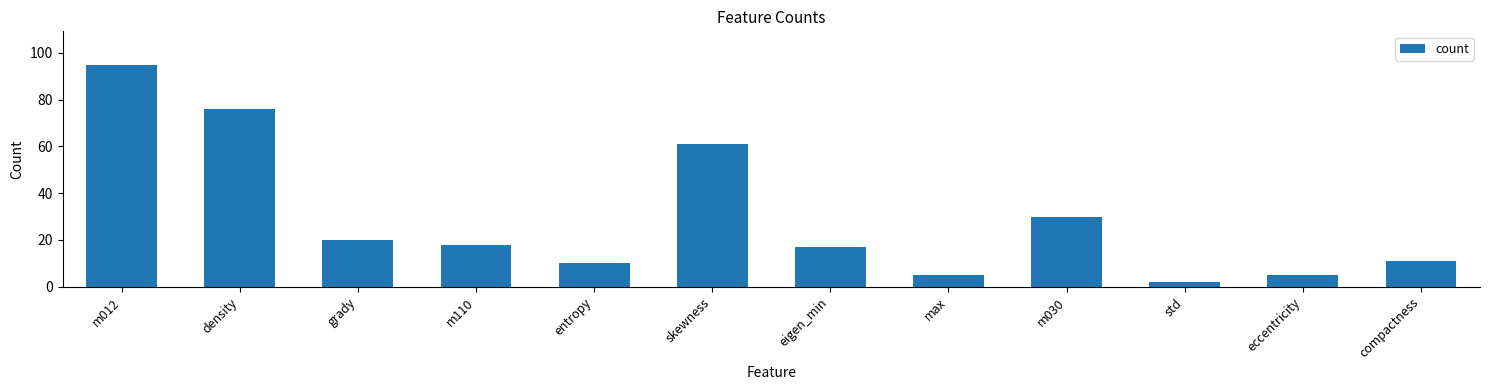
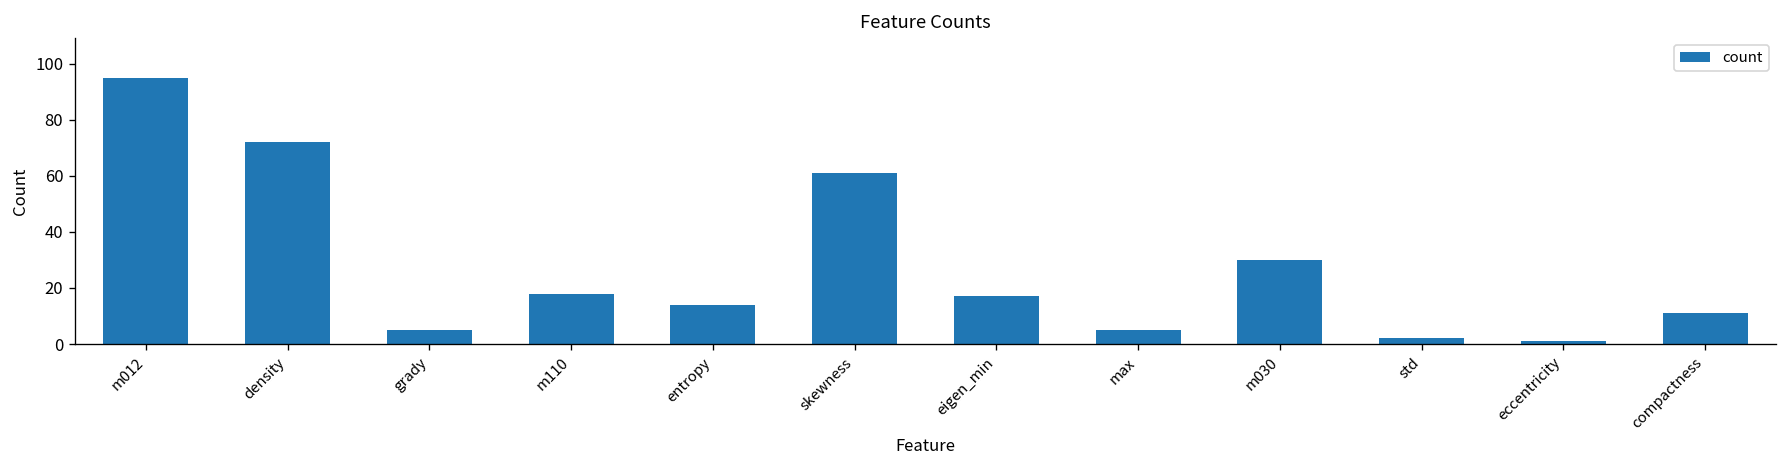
  {
    "m012": 95,
-   "density": 76,
-   "grady": 20,
+   "density": 72,
+   "grady": 5,
    "m110": 18,
-   "entropy": 10,
+   "entropy": 14,
    "skewness": 61,
    "eigen_min": 17,
    "max": 5,
    "m030": 30,
    "std": 2,
-   "eccentricity": 5,
+   "eccentricity": 1,
    "compactness": 11
  }
